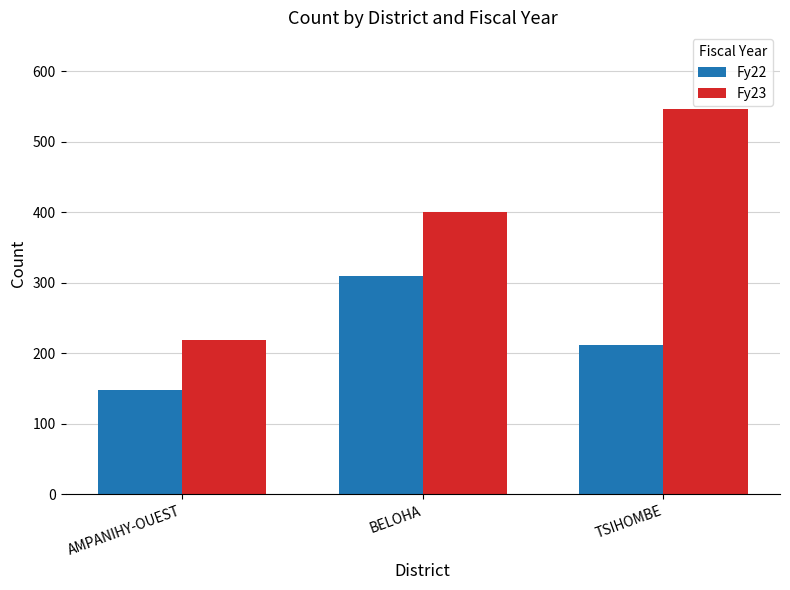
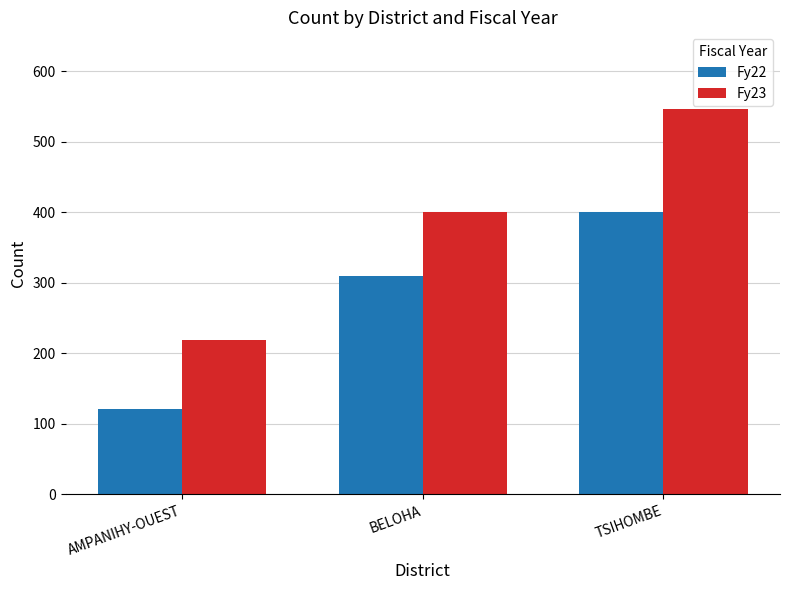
  {
    "Fy22": {
-     "AMPANIHY-OUEST": 150,
+     "AMPANIHY-OUEST": 120,
      "BELOHA": 310,
-     "TSIHOMBE": 210
+     "TSIHOMBE": 400
    },
    "Fy23": {
      "AMPANIHY-OUEST": 220,
      "BELOHA": 400,
      "TSIHOMBE": 550
    }
  }
